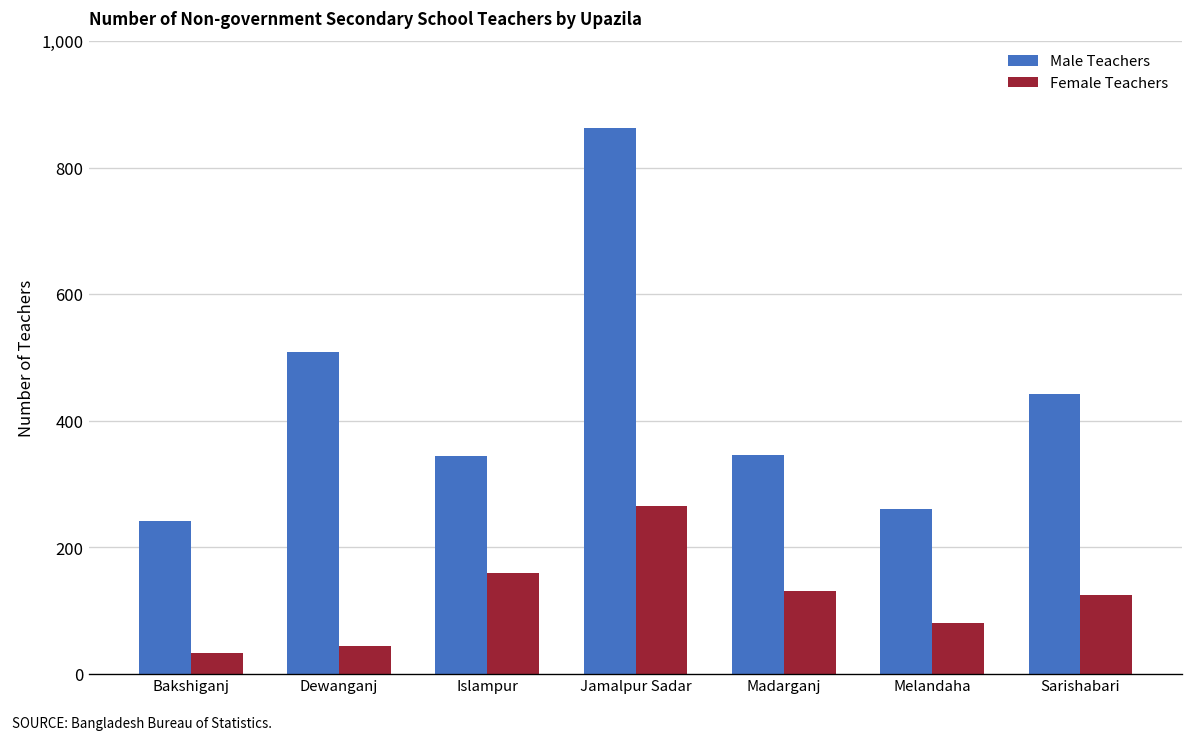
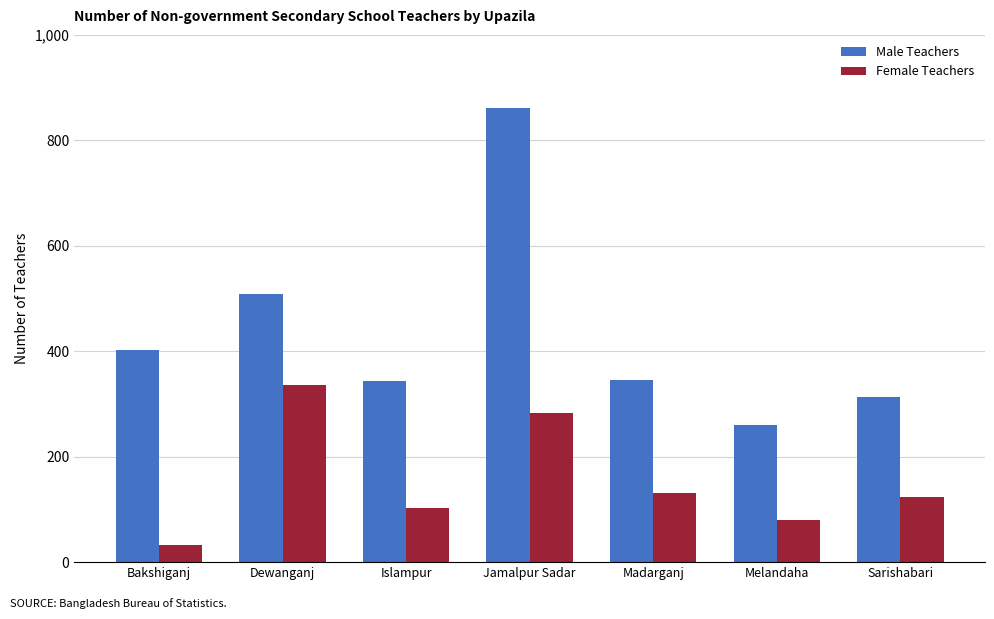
  {
    "Male Teachers": {
-     "Bakshiganj": 240,
+     "Bakshiganj": 400,
      "Dewanganj": 510,
      "Islampur": 340,
      "Jamalpur Sadar": 860,
      "Madarganj": 350,
      "Melandaha": 260,
-     "Sarishabari": 440
+     "Sarishabari": 310
    },
    "Female Teachers": {
      "Bakshiganj": 30,
-     "Dewanganj": 40,
-     "Islampur": 160,
-     "Jamalpur Sadar": 270,
+     "Dewanganj": 340,
+     "Islampur": 100,
+     "Jamalpur Sadar": 280,
      "Madarganj": 130,
      "Melandaha": 80,
      "Sarishabari": 120
    }
  }
